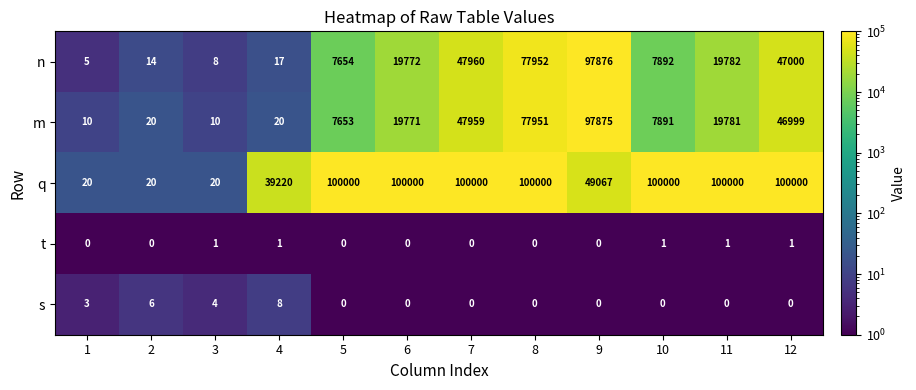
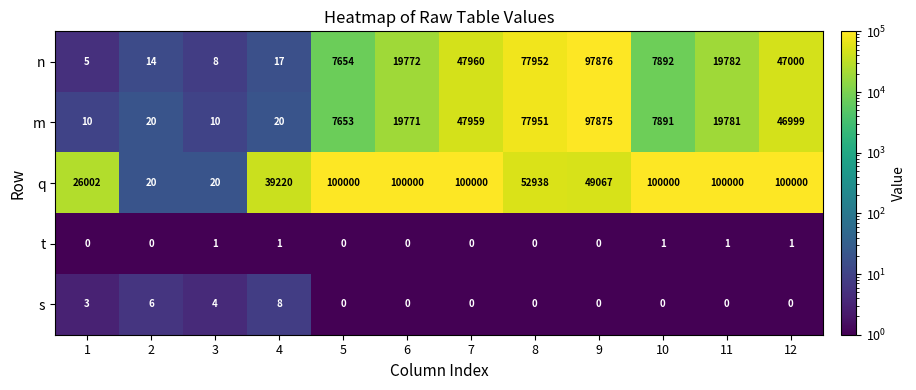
  {
    "n": {
      "1": 5,
      "2": 14,
      "3": 8,
      "4": 17,
      "5": 7654,
      "6": 19772,
      "7": 47960,
      "8": 77952,
      "9": 97876,
      "10": 7892,
      "11": 19782,
      "12": 47000
    },
    "m": {
      "1": 10,
      "2": 20,
      "3": 10,
      "4": 20,
      "5": 7653,
      "6": 19771,
      "7": 47959,
      "8": 77951,
      "9": 97875,
      "10": 7891,
      "11": 19781,
      "12": 46999
    },
    "q": {
-     "1": 20,
+     "1": 26002,
      "2": 20,
      "3": 20,
      "4": 39220,
      "5": 100000,
      "6": 100000,
      "7": 100000,
-     "8": 100000,
+     "8": 52938,
      "9": 49067,
      "10": 100000,
      "11": 100000,
      "12": 100000
    },
    "t": {
      "1": 0,
      "2": 0,
      "3": 1,
      "4": 1,
      "5": 0,
      "6": 0,
      "7": 0,
      "8": 0,
      "9": 0,
      "10": 1,
      "11": 1,
      "12": 1
    },
    "s": {
      "1": 3,
      "2": 6,
      "3": 4,
      "4": 8,
      "5": 0,
      "6": 0,
      "7": 0,
      "8": 0,
      "9": 0,
      "10": 0,
      "11": 0,
      "12": 0
    }
  }
